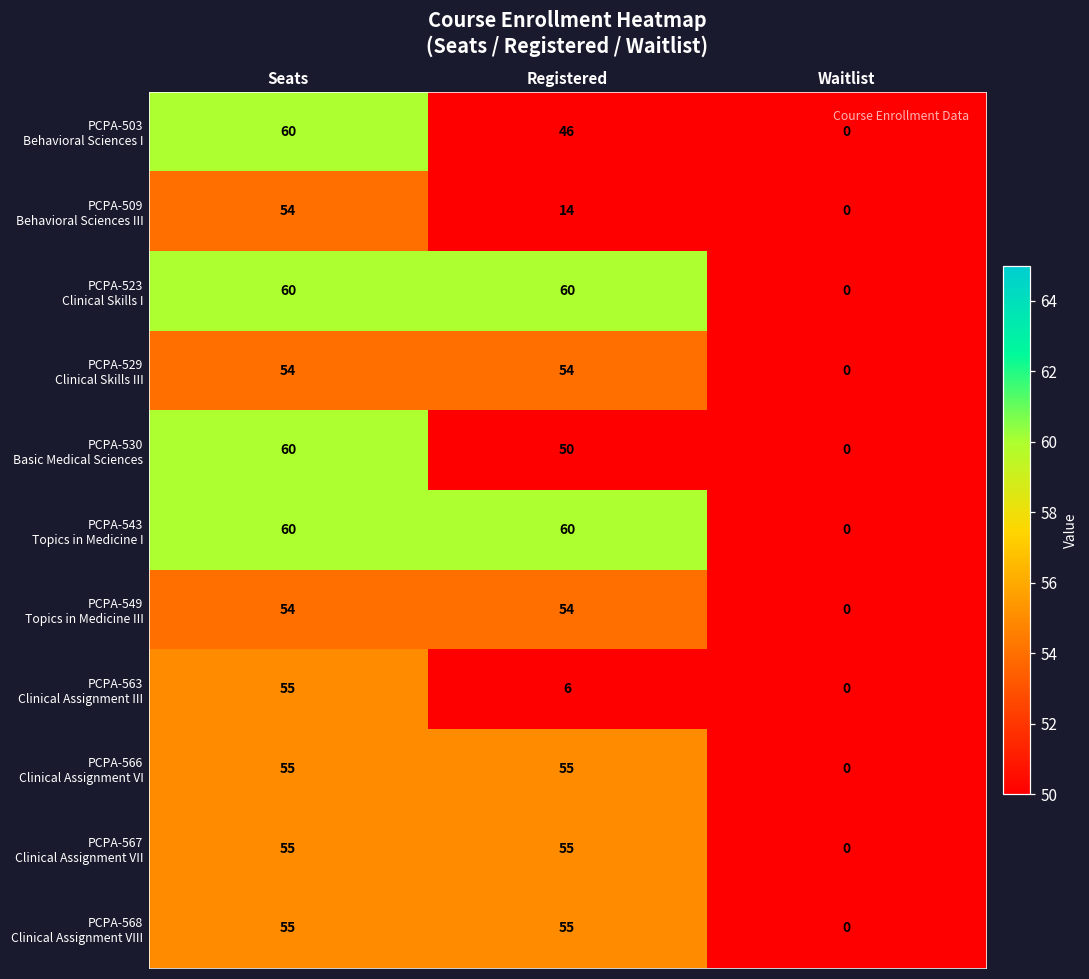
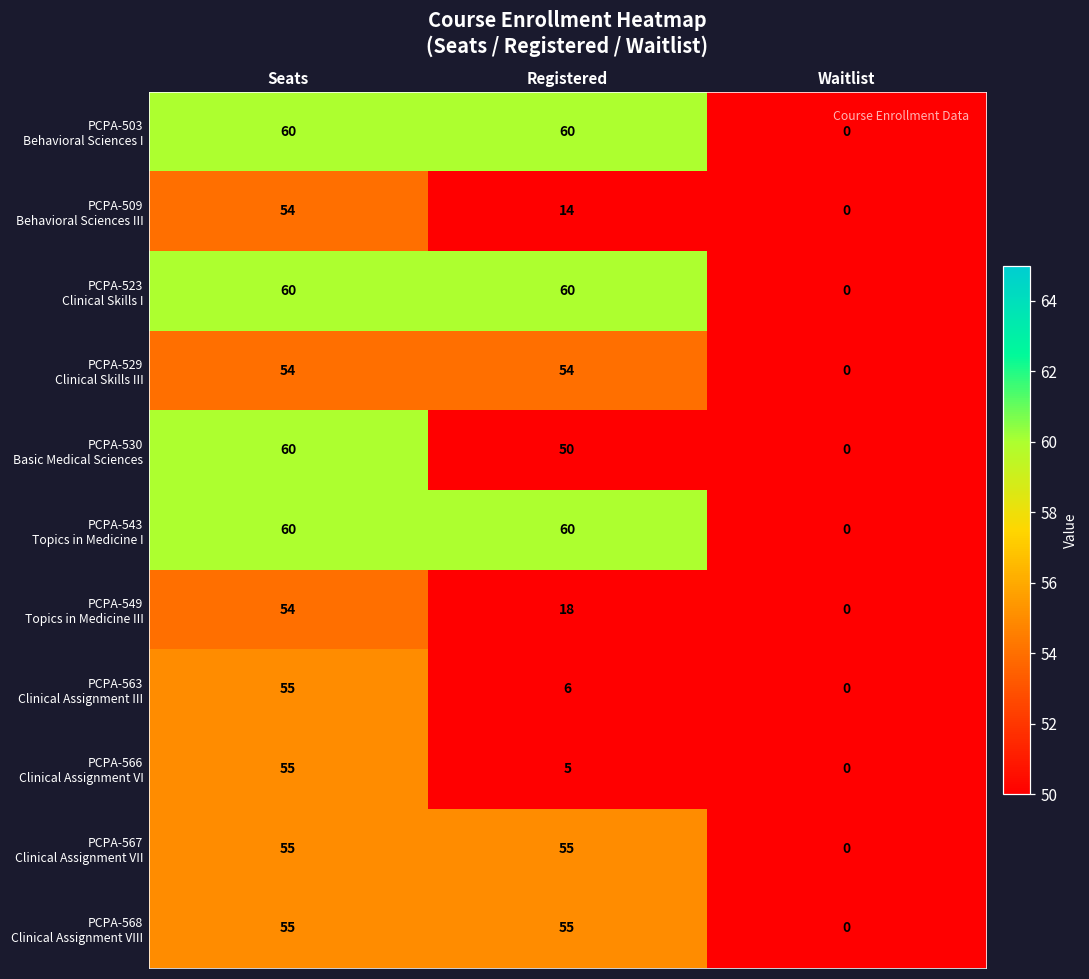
  {
    "PCPA-503 Behavioral Sciences I": {
      "Seats": 60,
-     "Registered": 46
+     "Registered": 60
    },
    "PCPA-509 Behavioral Sciences III": {
      "Seats": 54,
      "Registered": 14,
      "Waitlist": 0
    },
    "PCPA-523 Clinical Skills I": {
      "Seats": 60,
      "Registered": 60,
      "Waitlist": 0
    },
    "PCPA-529 Clinical Skills III": {
      "Seats": 54,
      "Registered": 54,
      "Waitlist": 0
    },
    "PCPA-530 Basic Medical Sciences": {
      "Seats": 60,
      "Registered": 50,
      "Waitlist": 0
    },
    "PCPA-543 Topics in Medicine I": {
      "Seats": 60,
      "Registered": 60,
      "Waitlist": 0
    },
    "PCPA-549 Topics in Medicine III": {
      "Seats": 54,
-     "Registered": 54,
+     "Registered": 18,
      "Waitlist": 0
    },
    "PCPA-563 Clinical Assignment III": {
      "Seats": 55,
      "Registered": 6,
      "Waitlist": 0
    },
    "PCPA-566 Clinical Assignment VI": {
      "Seats": 55,
-     "Registered": 55,
+     "Registered": 5,
      "Waitlist": 0
    },
    "PCPA-567 Clinical Assignment VII": {
      "Seats": 55,
      "Registered": 55,
      "Waitlist": 0
    },
    "PCPA-568 Clinical Assignment VIII": {
      "Seats": 55,
      "Registered": 55,
      "Waitlist": 0
    }
  }
